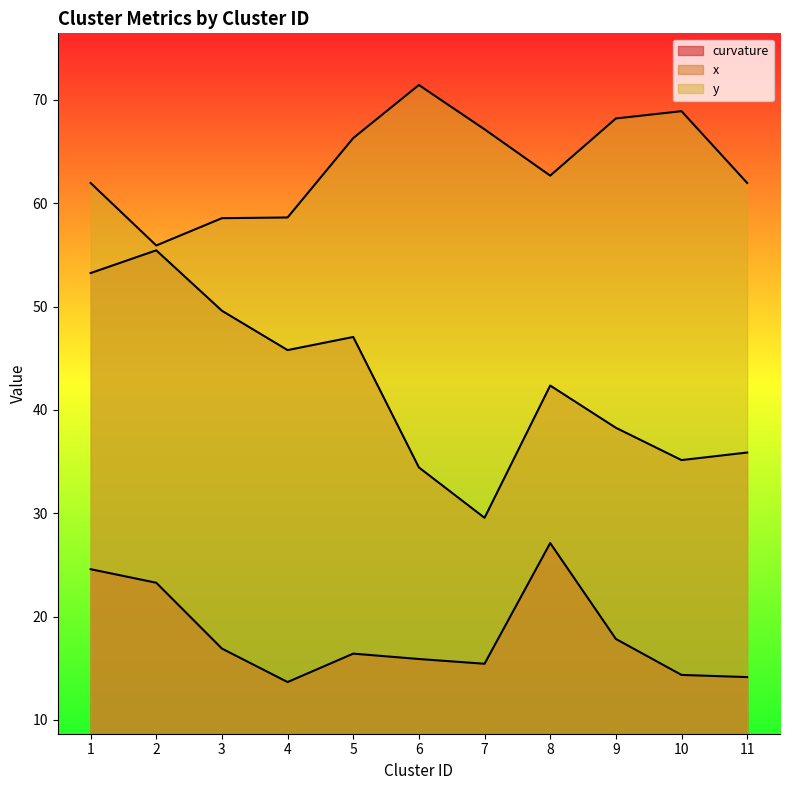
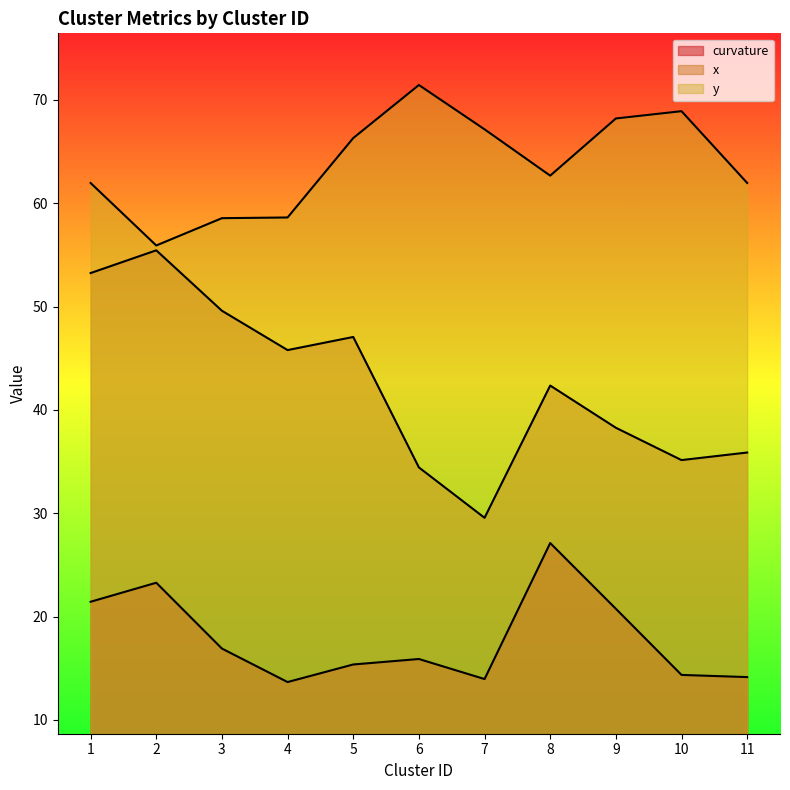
  {
    "curvature": {
-     "1": 24.6,
+     "1": 21.4,
      "2": 23.3,
      "3": 16.9,
      "4": 13.7,
-     "5": 16.4,
+     "5": 15.4,
      "6": 15.9,
-     "7": 15.4,
+     "7": 14.0,
      "8": 27.1,
-     "9": 17.8,
+     "9": 20.8,
      "10": 14.4,
      "11": 14.2
    }
  }
